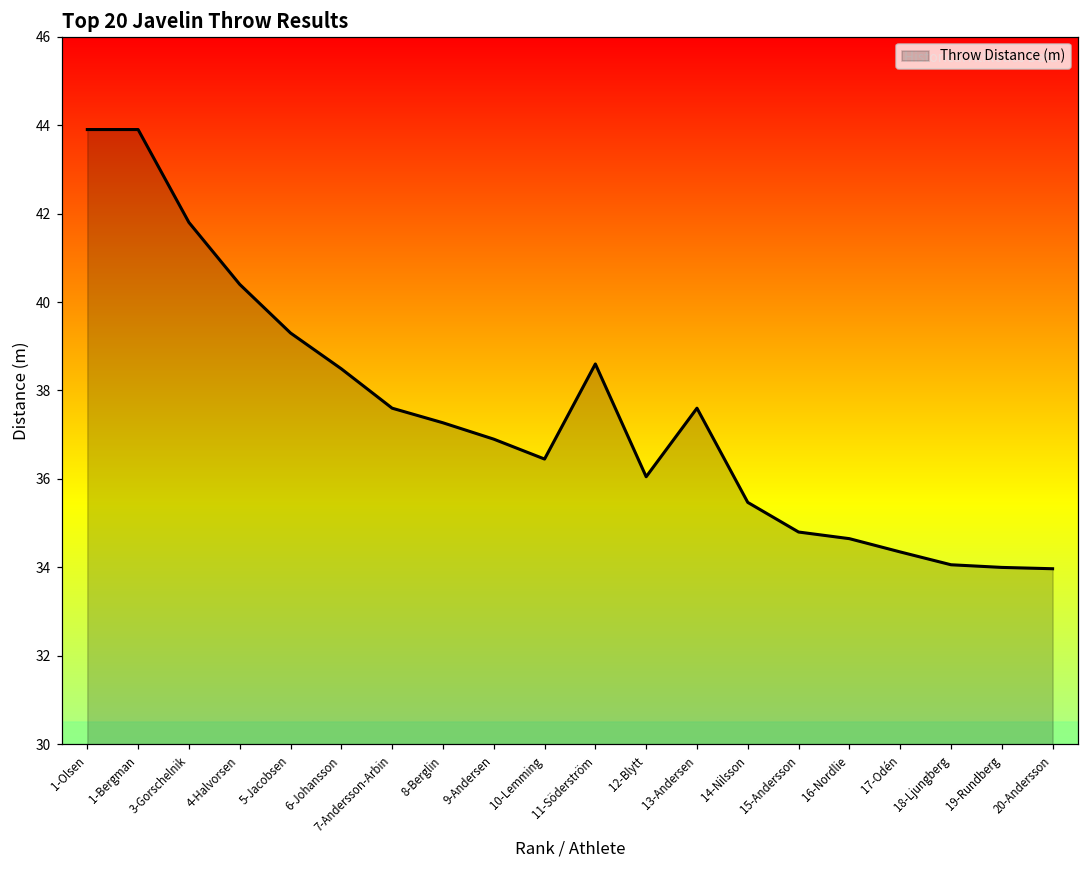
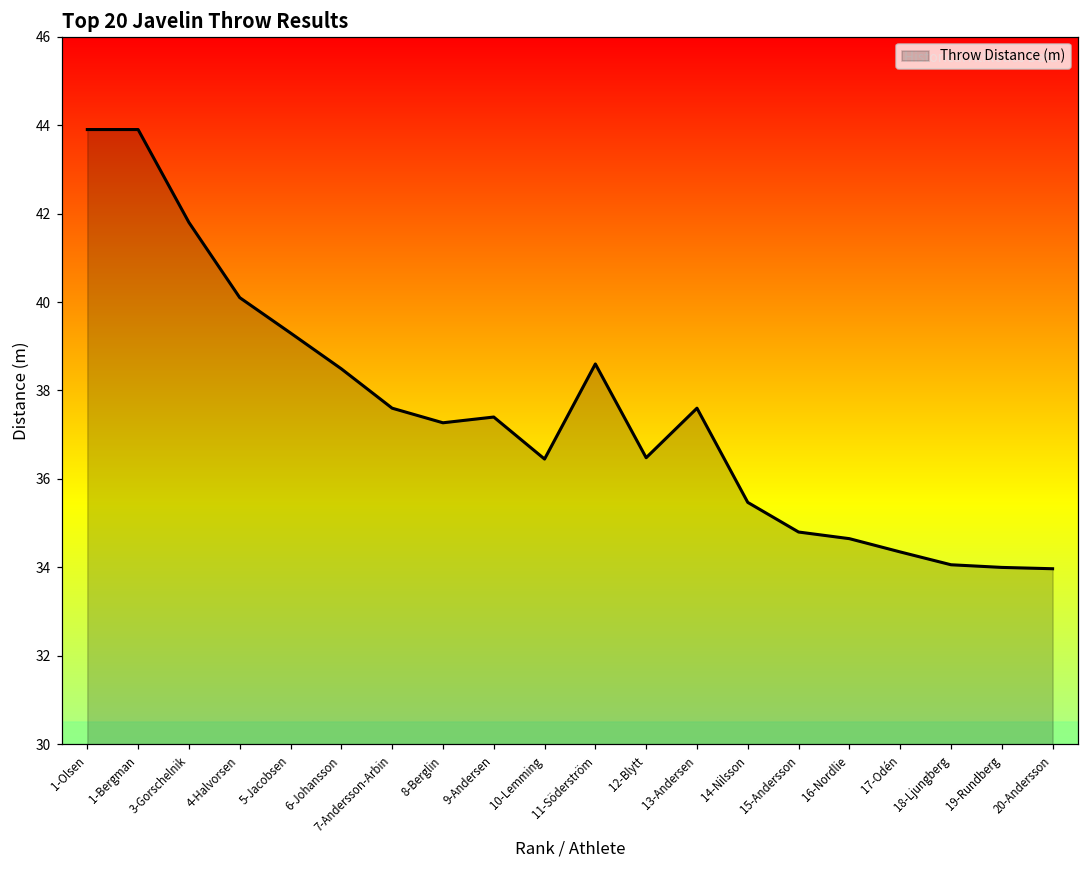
  {
    "1-Olsen": 43.9,
    "1-Bergman": 43.9,
    "3-Gorschelnik": 41.8,
-   "4-Halvorsen": 40.4,
+   "4-Halvorsen": 40.1,
    "5-Jacobsen": 39.3,
    "6-Johansson": 38.5,
    "7-Andersson-Arbin": 37.6,
    "8-Berglin": 37.3,
-   "9-Andersen": 36.9,
+   "9-Andersen": 37.4,
    "10-Lemming": 36.5,
    "11-Söderström": 38.6,
-   "12-Blytt": 36.1,
+   "12-Blytt": 36.5,
    "13-Andersen": 37.6,
    "14-Nilsson": 35.5,
    "15-Andersson": 34.8,
    "16-Nordlie": 34.7,
    "17-Odén": 34.4,
    "18-Ljungberg": 34.1,
    "19-Rundberg": 34.0,
    "20-Andersson": 34.0
  }
